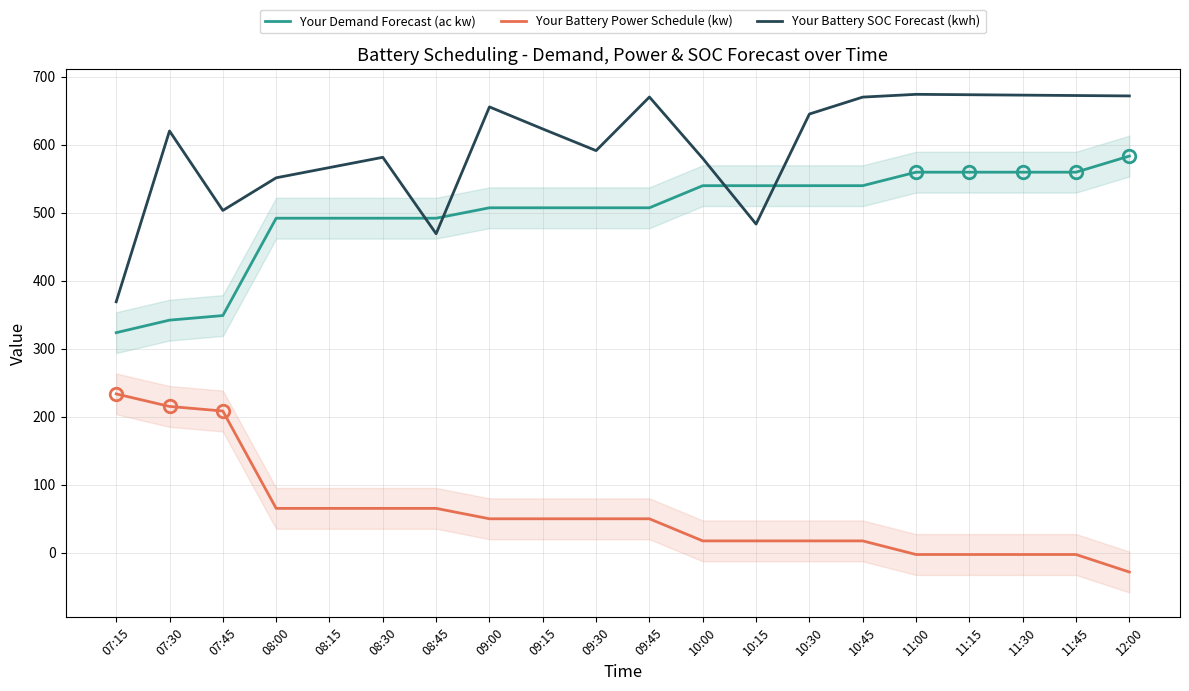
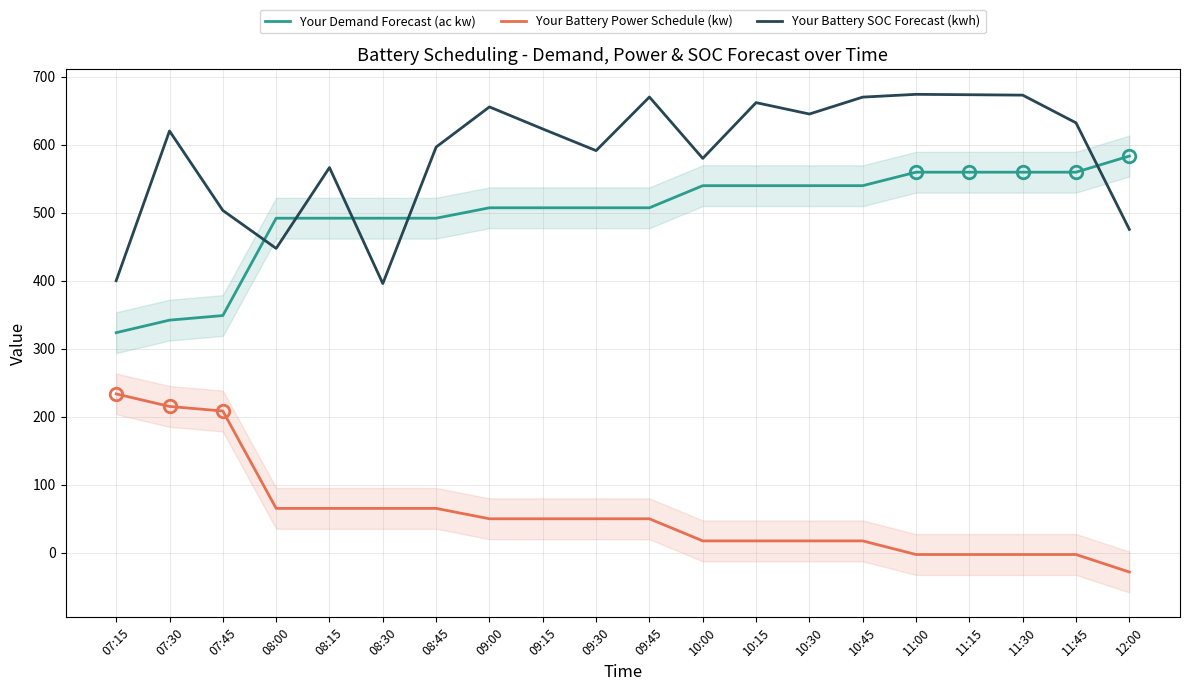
  {
    "Your Battery SOC Forecast (kwh)": {
-     "07:15": 370,
+     "07:15": 400,
      "07:30": 620,
      "07:45": 500,
-     "08:00": 550,
+     "08:00": 450,
      "08:15": 570,
-     "08:30": 580,
-     "08:45": 470,
+     "08:30": 400,
+     "08:45": 600,
      "09:00": 660,
      "09:15": 620,
      "09:30": 590,
      "09:45": 670,
      "10:00": 580,
-     "10:15": 480,
+     "10:15": 660,
      "10:30": 640,
      "10:45": 670,
      "11:00": 670,
      "11:15": 670,
      "11:30": 670,
-     "11:45": 670,
-     "12:00": 670
+     "11:45": 630,
+     "12:00": 480
    }
  }
